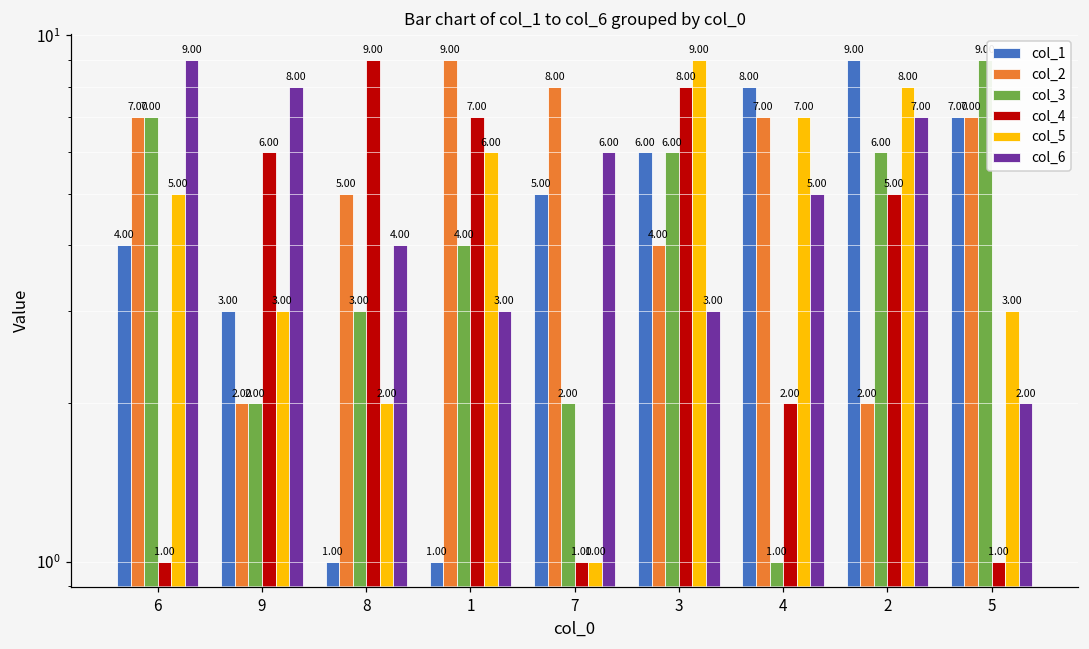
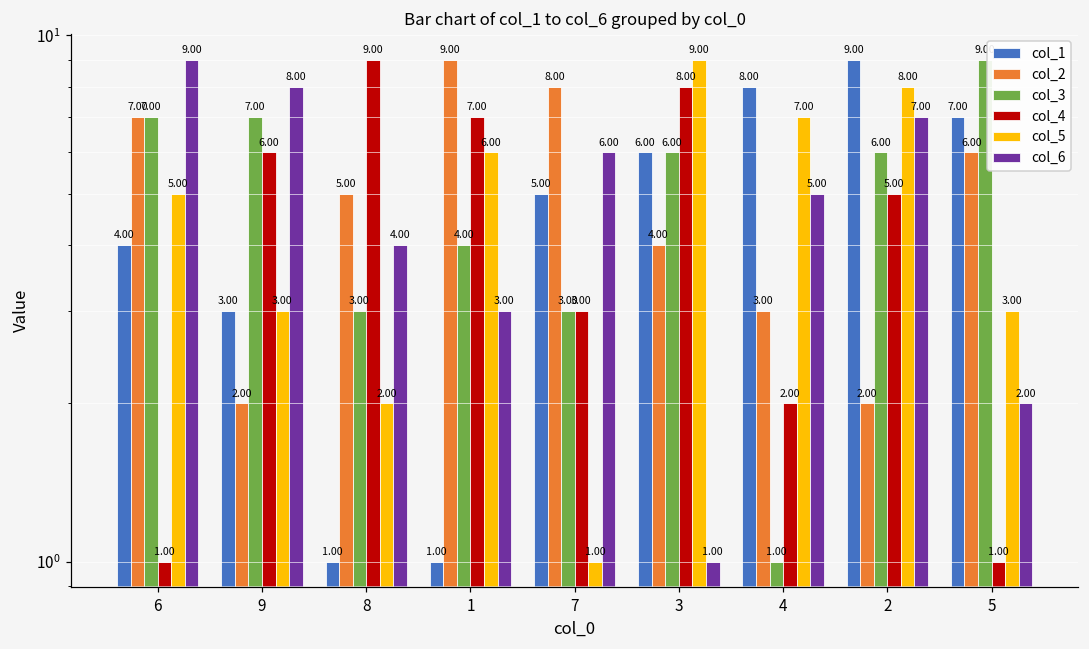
  {
    "col_1": {
      "6": 4.00,
      "9": 3.00,
      "8": 1.00,
      "1": 1.00,
      "7": 5.00,
      "3": 6.00,
      "4": 8.00,
      "2": 9.00
    },
    "col_2": {
      "8": 5.00,
      "1": 9.00,
      "7": 8.00,
      "3": 4.00,
-     "4": 7.00,
+     "4": 3.00,
      "2": 2.00,
-     "5": 7.00
+     "5": 6.00
    },
    "col_3": {
-     "9": 2.00,
+     "9": 7.00,
      "8": 3.00,
      "1": 4.00,
-     "7": 2.00,
+     "7": 3.00,
      "3": 6.00,
      "4": 1.00,
      "2": 6.00
    },
    "col_4": {
      "6": 1.00,
      "9": 6.00,
      "8": 9.00,
      "1": 7.00,
-     "7": 1.00,
+     "7": 3.00,
      "3": 8.00,
      "4": 2.00,
      "2": 5.00,
      "5": 1.00
    },
    "col_5": {
      "6": 5.00,
      "9": 3.00,
      "8": 2.00,
      "1": 6.00,
      "3": 9.00,
      "4": 7.00,
      "2": 8.00,
      "5": 3.00
    },
    "col_6": {
      "6": 9.00,
      "9": 8.00,
      "8": 4.00,
      "1": 3.00,
      "7": 6.00,
-     "3": 3.00,
+     "3": 1.00,
      "4": 5.00,
      "2": 7.00,
      "5": 2.00
    }
  }
